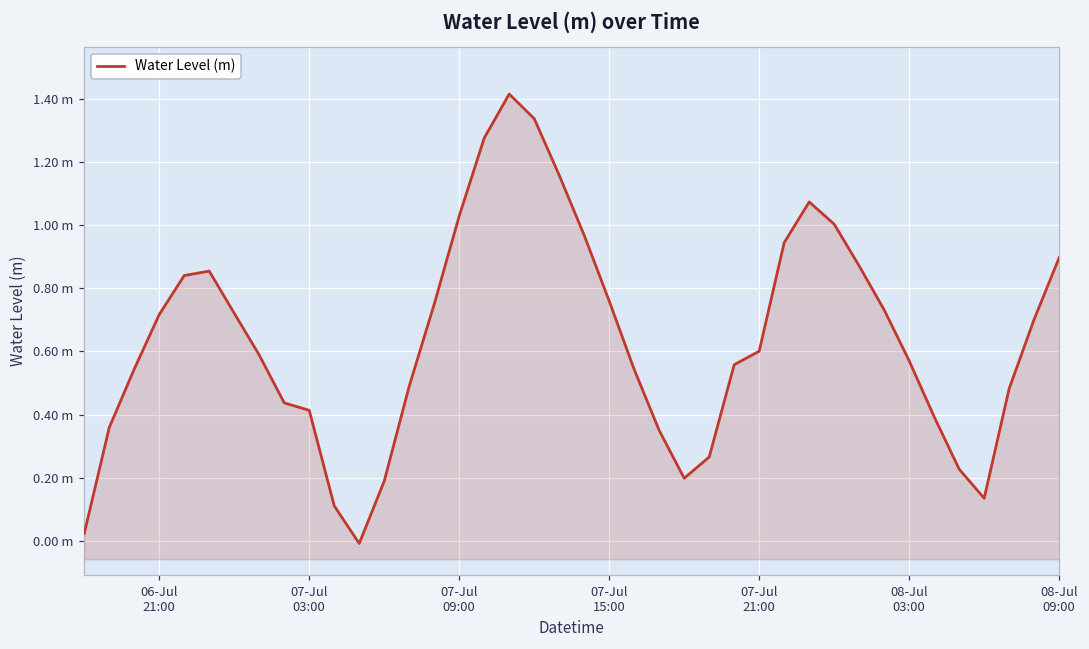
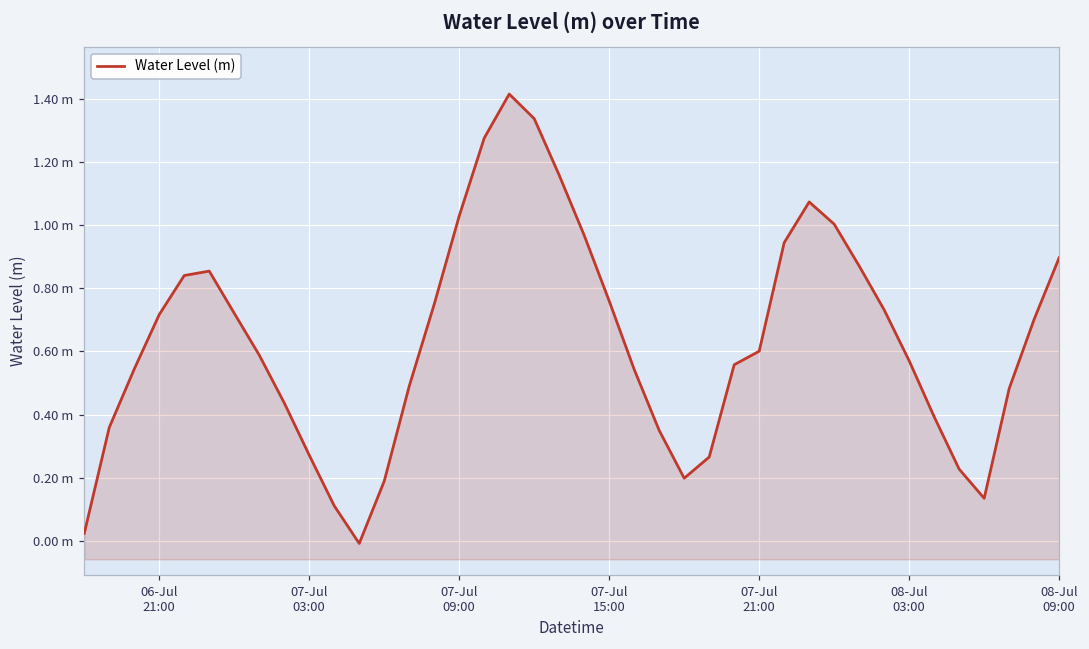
  {
    "06-Jul 21:00": "0.72 m",
-   "07-Jul 03:00": "0.41 m",
+   "07-Jul 03:00": "0.27 m",
    "07-Jul 09:00": "1.03 m",
    "07-Jul 15:00": "0.76 m",
    "07-Jul 21:00": "0.60 m",
    "08-Jul 03:00": "0.57 m",
    "08-Jul 09:00": "0.90 m"
  }
